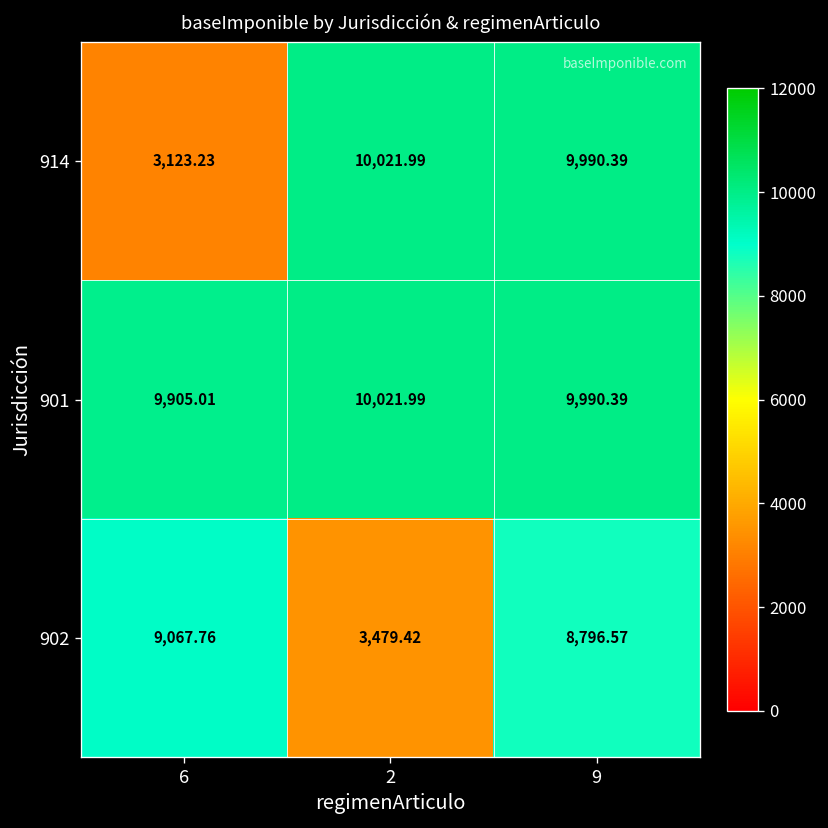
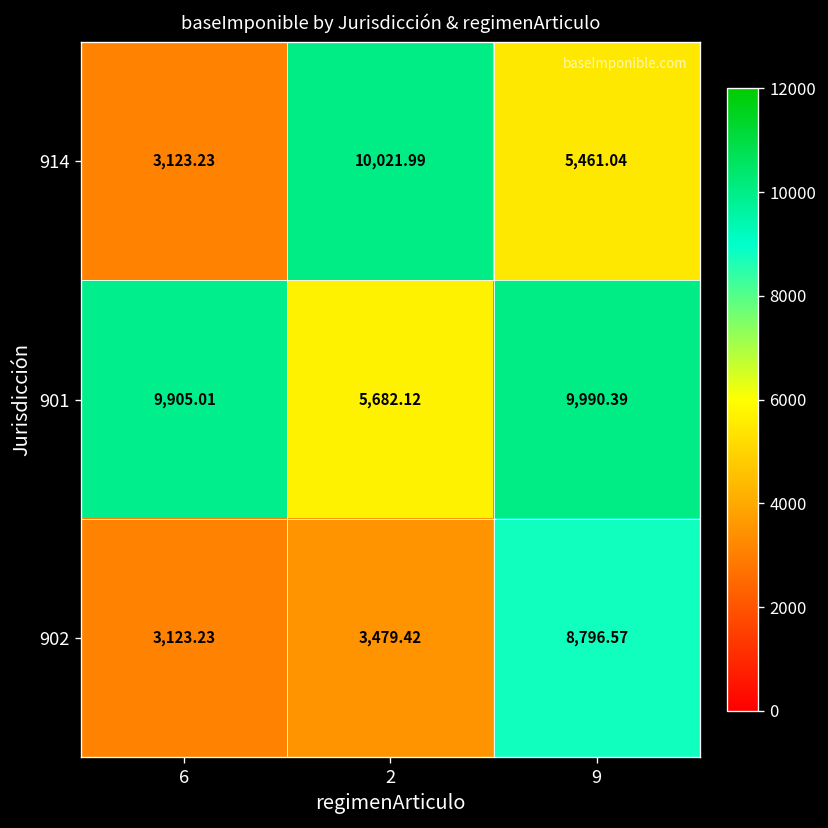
  {
    "914": {
      "6": "3,123.23",
      "2": "10,021.99",
-     "9": "9,990.39"
+     "9": "5,461.04"
    },
    "901": {
      "6": "9,905.01",
-     "2": "10,021.99",
+     "2": "5,682.12",
      "9": "9,990.39"
    },
    "902": {
-     "6": "9,067.76",
+     "6": "3,123.23",
      "2": "3,479.42",
      "9": "8,796.57"
    }
  }
